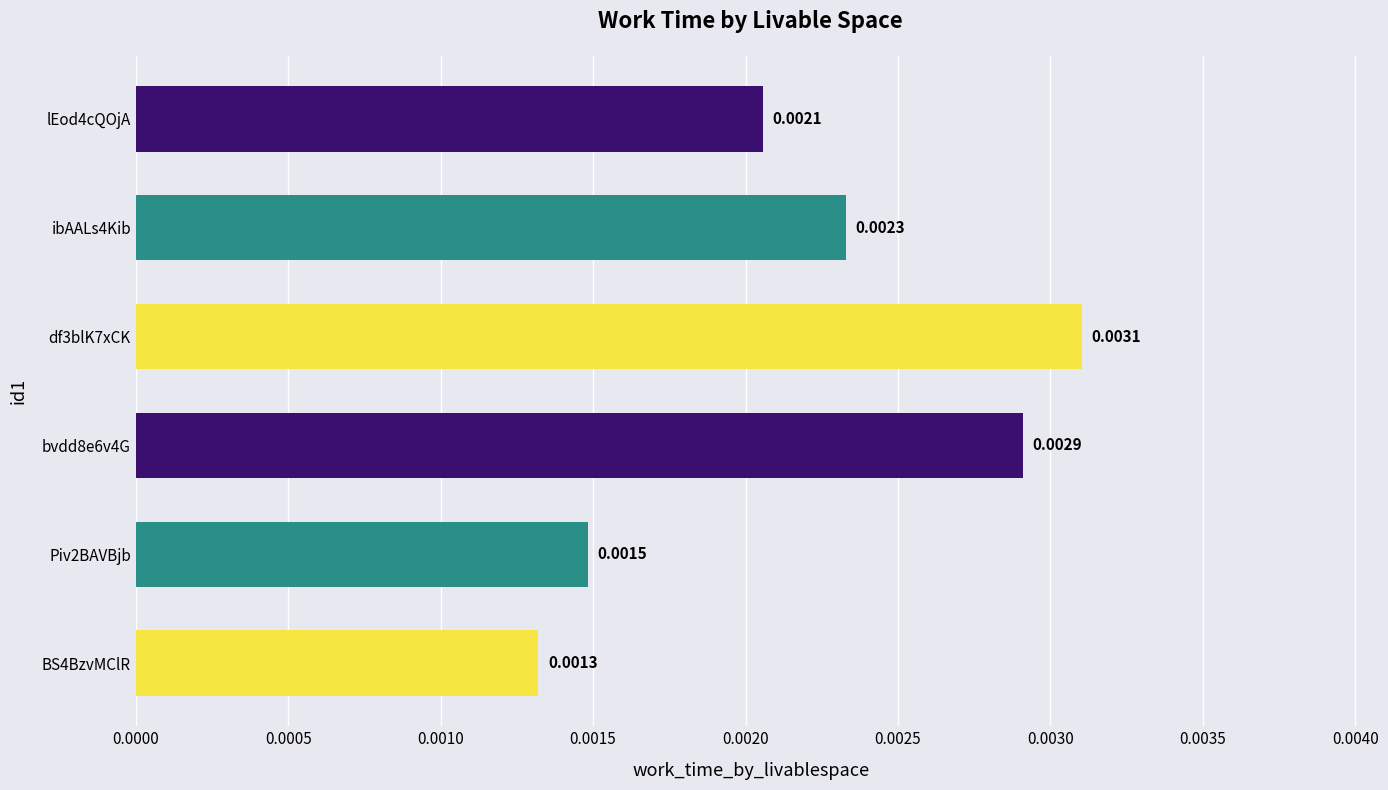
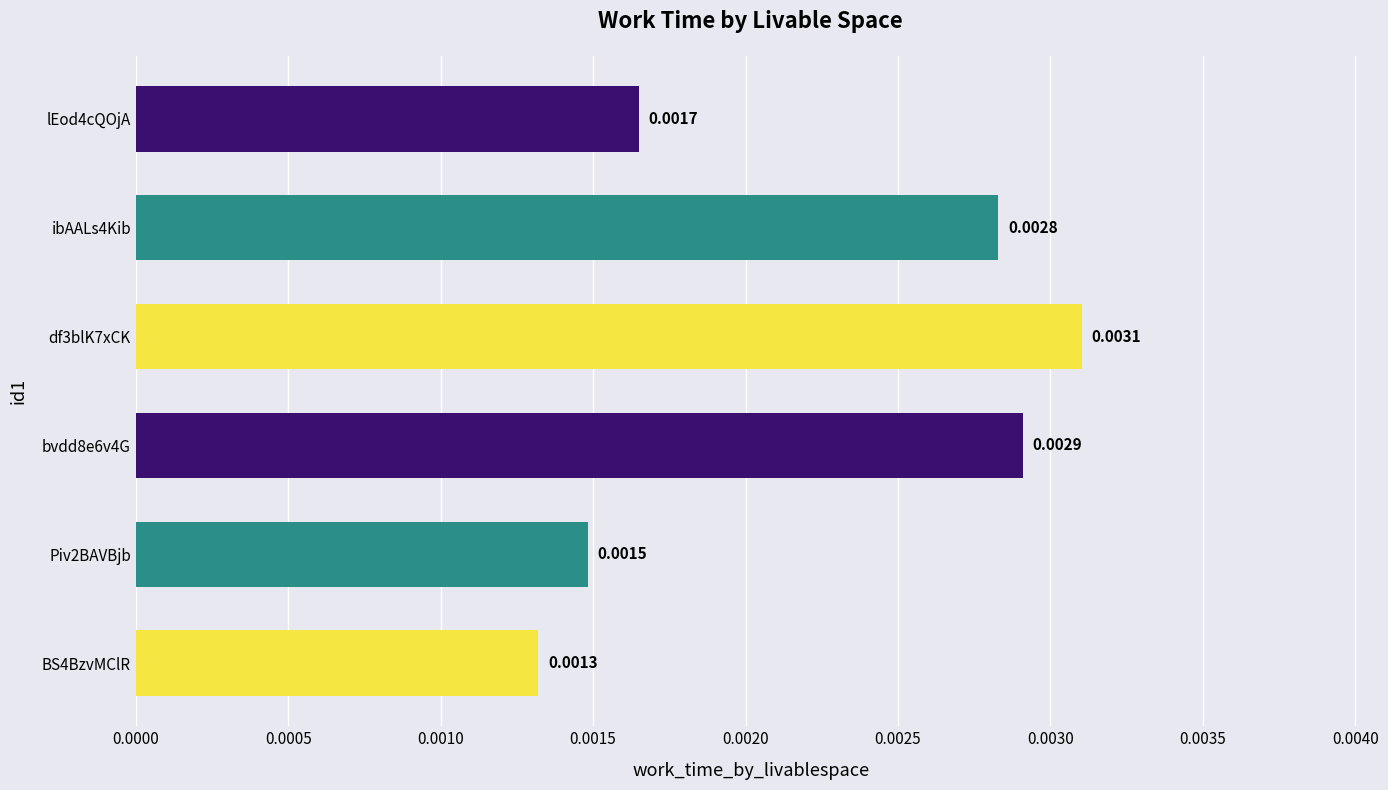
  {
-   "lEod4cQOjA": 0.0021,
-   "ibAALs4Kib": 0.0023,
+   "lEod4cQOjA": 0.0017,
+   "ibAALs4Kib": 0.0028,
    "df3blK7xCK": 0.0031,
    "bvdd8e6v4G": 0.0029,
    "Piv2BAVBjb": 0.0015,
    "BS4BzvMClR": 0.0013
  }
